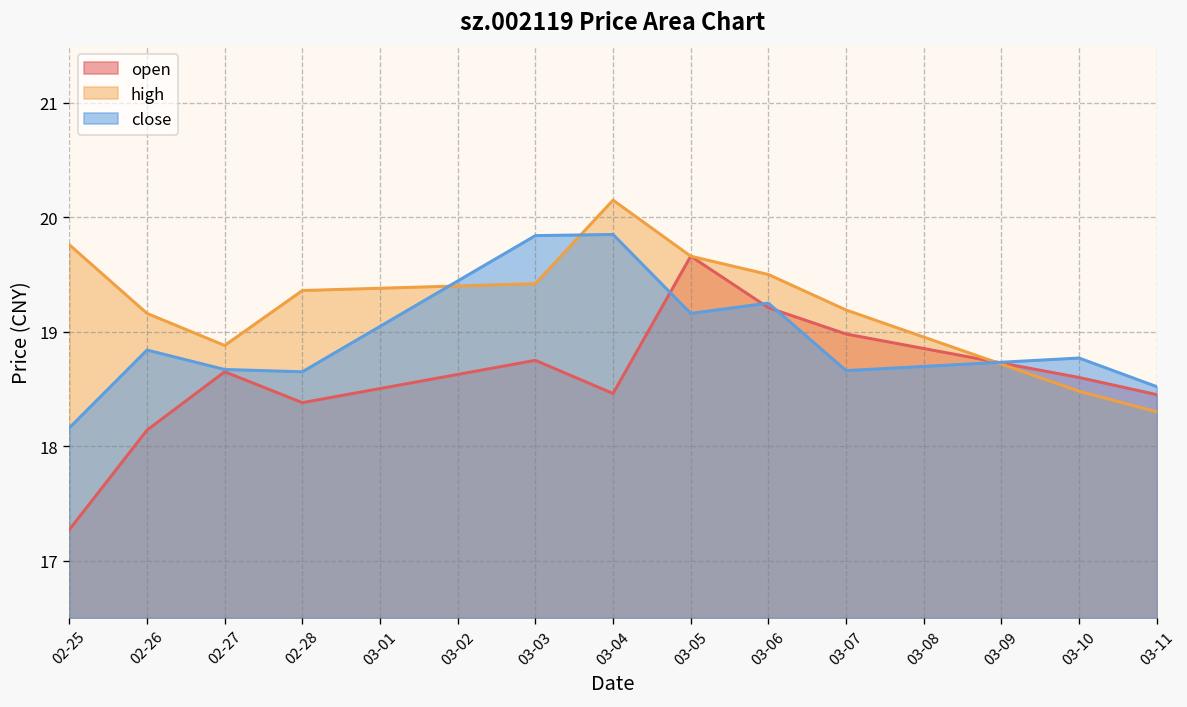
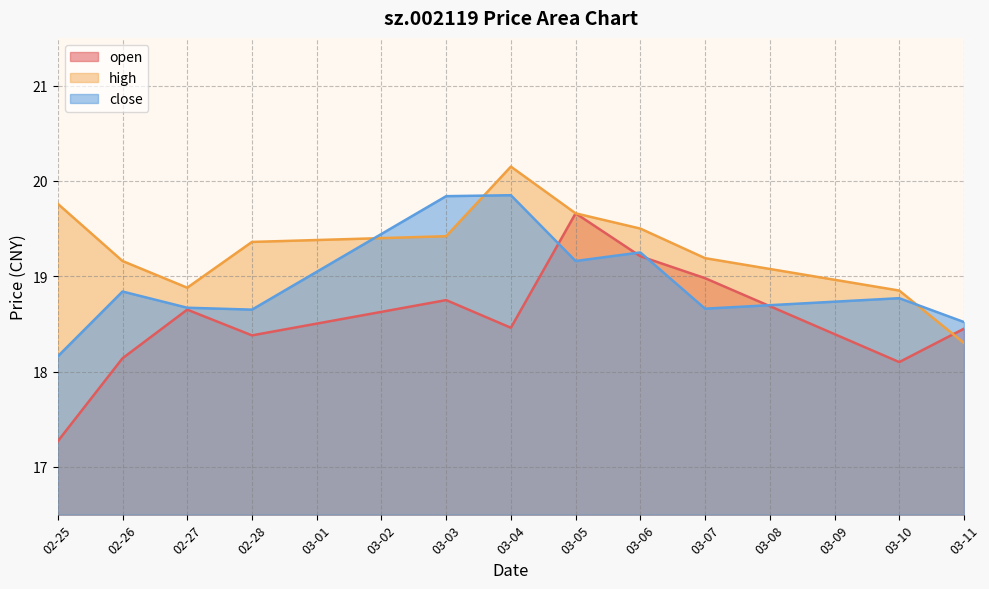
  {
    "open": {
      "02-25": 17.3,
      "02-26": 18.1,
      "02-28": 18.4,
      "03-03": 18.8,
      "03-04": 18.5,
      "03-06": 19.2,
      "03-07": 19.0,
-     "03-10": 18.6,
+     "03-10": 18.1,
      "03-11": 18.5
    },
    "high": {
      "02-25": 19.8,
      "02-26": 19.2,
      "02-27": 18.9,
      "02-28": 19.4,
      "03-03": 19.4,
      "03-04": 20.2,
      "03-06": 19.5,
      "03-07": 19.2,
-     "03-10": 18.5,
+     "03-10": 18.9,
      "03-11": 18.3
    },
    "close": {
      "02-25": 18.2,
      "02-26": 18.8,
      "02-28": 18.7,
      "03-03": 19.8,
      "03-04": 19.9,
      "03-05": 19.2,
      "03-06": 19.3,
      "03-07": 18.7,
      "03-10": 18.8,
      "03-11": 18.5
    }
  }
